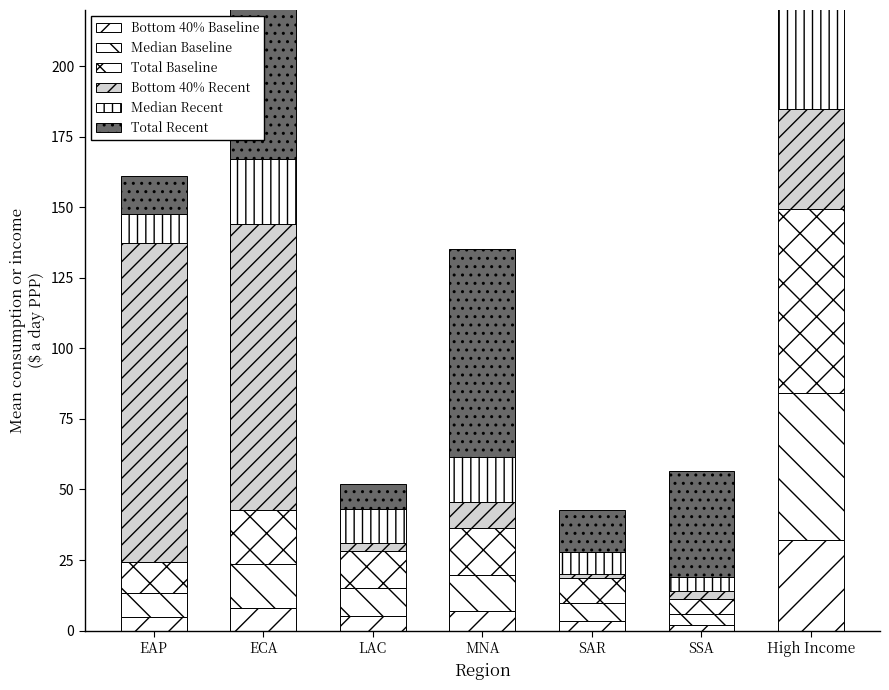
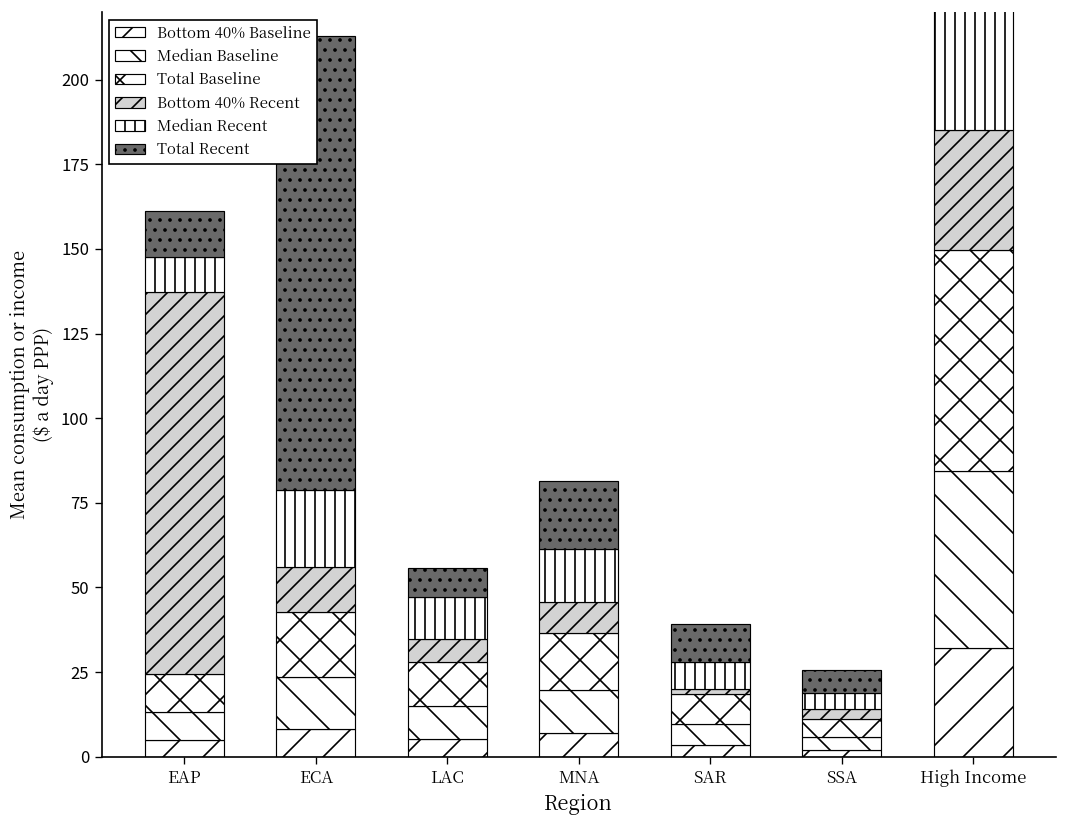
  {
    "Bottom 40% Recent": {
      "EAP": 113,
-     "ECA": 101,
-     "LAC": 3,
+     "ECA": 13,
+     "LAC": 7,
      "MNA": 9,
      "SAR": 2,
      "SSA": 3,
      "High Income": 35
    },
    "Total Recent": {
      "EAP": 14,
      "LAC": 9,
-     "MNA": 74,
-     "SAR": 15,
-     "SSA": 38
+     "MNA": 20,
+     "SAR": 11,
+     "SSA": 7
    }
  }
